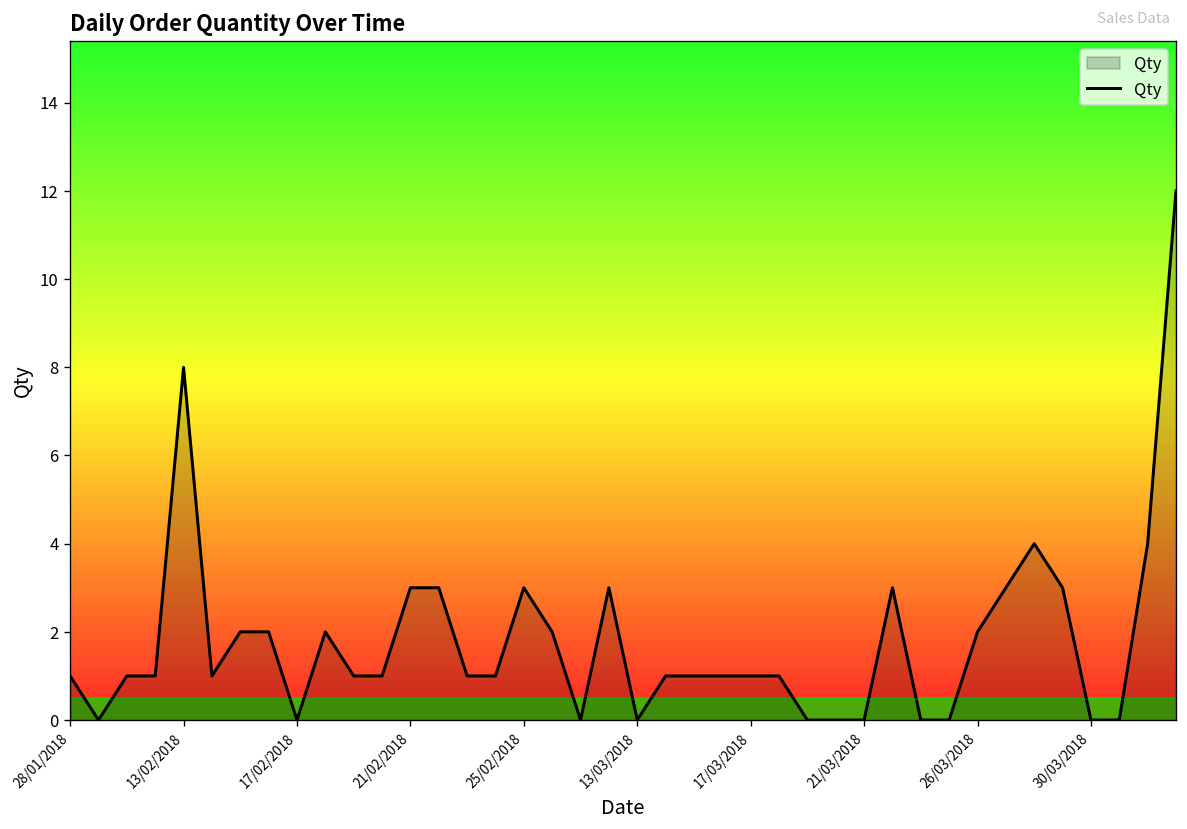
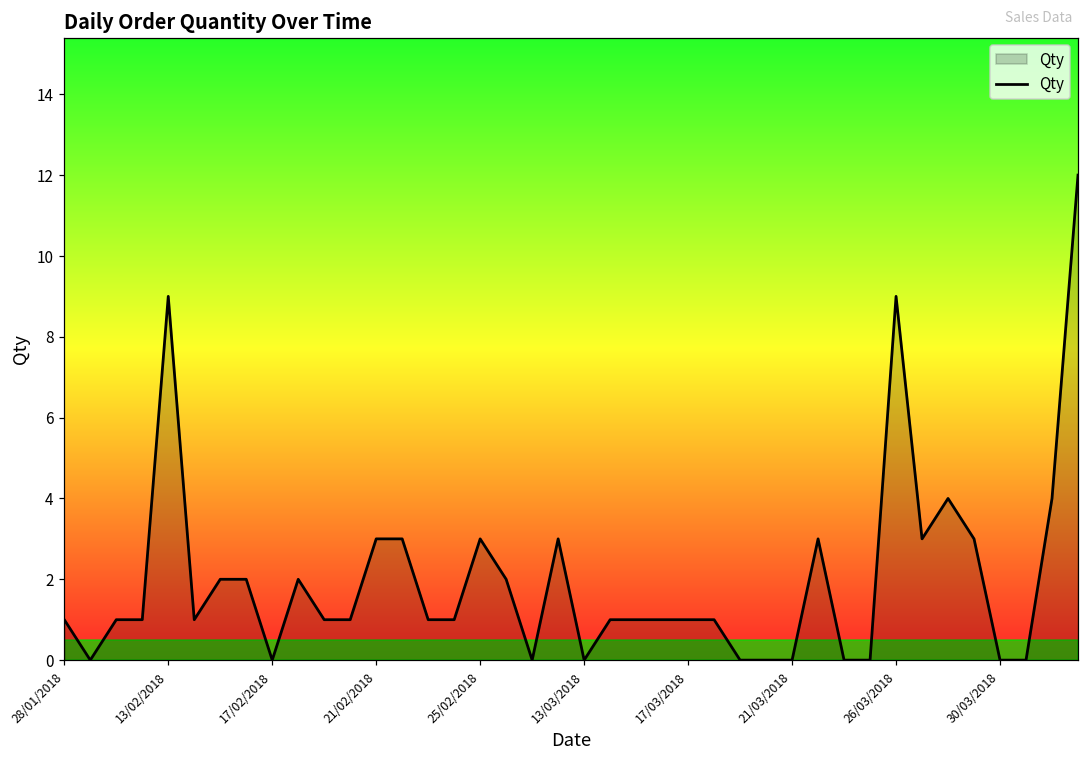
  {
    "28/01/2018": 1,
-   "13/02/2018": 8,
+   "13/02/2018": 9,
    "21/02/2018": 3,
    "25/02/2018": 3,
    "17/03/2018": 1,
-   "26/03/2018": 2
+   "26/03/2018": 9
  }
